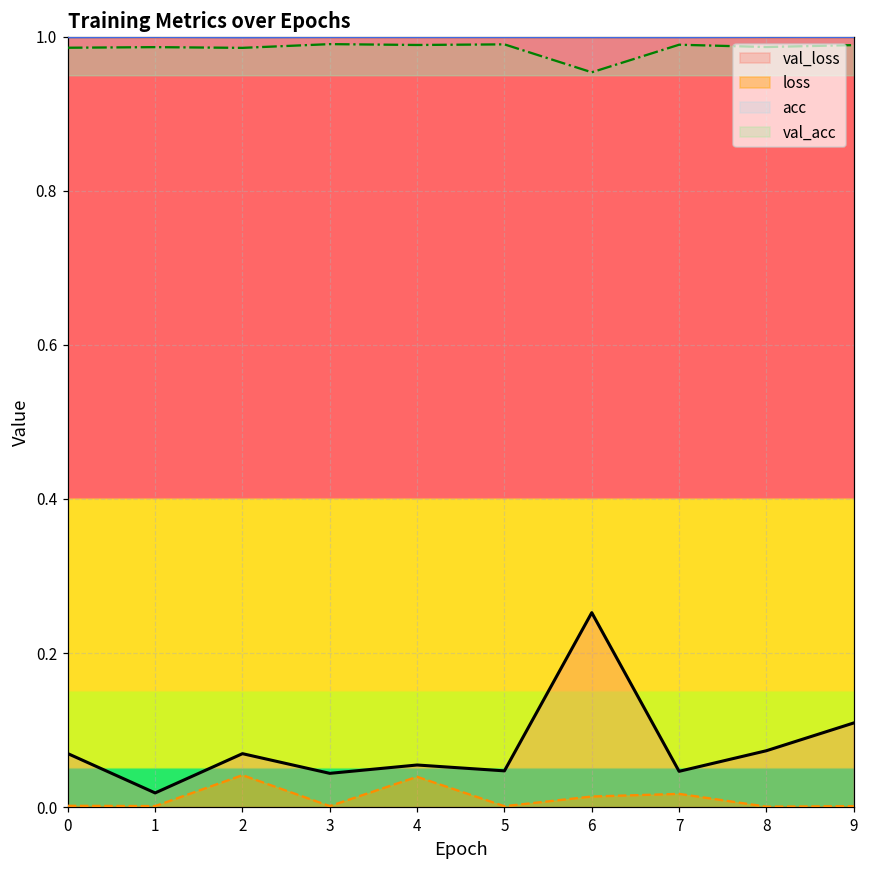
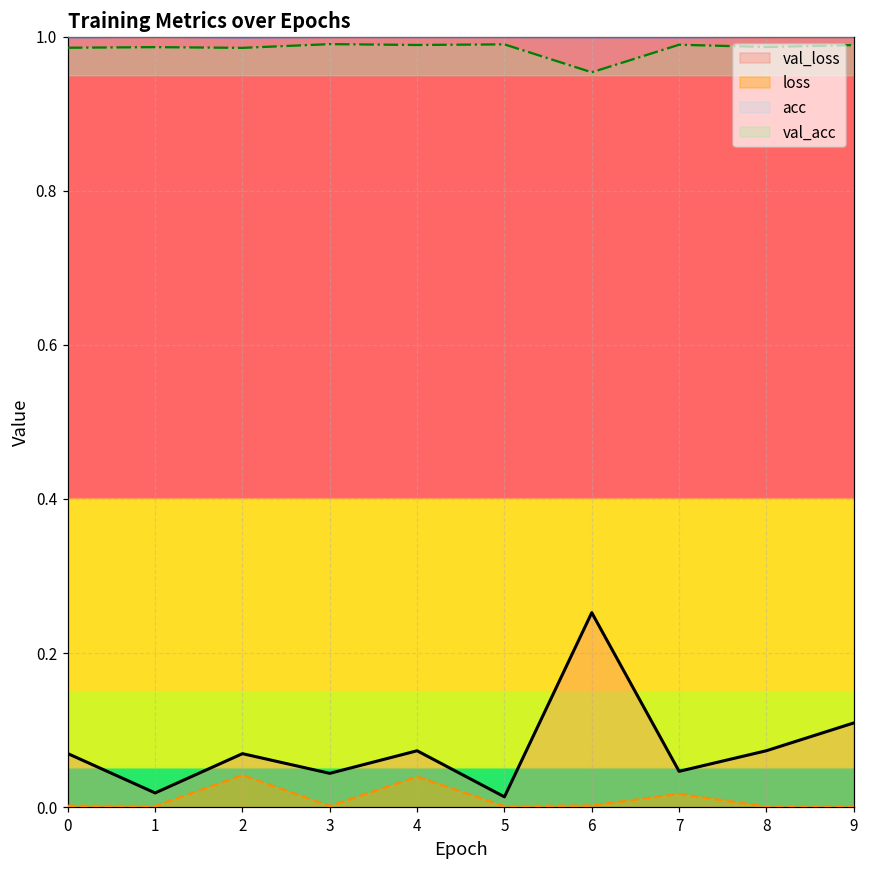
  {
    "val_loss": {
      "0": 0.07,
      "1": 0.02,
      "2": 0.07,
      "3": 0.04,
-     "4": 0.05,
-     "5": 0.05,
+     "4": 0.07,
+     "5": 0.01,
      "6": 0.25,
      "7": 0.05,
      "8": 0.07,
      "9": 0.11
    },
    "loss": {
      "0": 0.00,
      "1": 0.00,
      "2": 0.04,
      "3": 0.00,
      "4": 0.04,
      "5": 0.00,
-     "6": 0.01,
+     "6": 0.00,
      "7": 0.02,
      "8": 0.00,
      "9": 0.00
    }
  }
